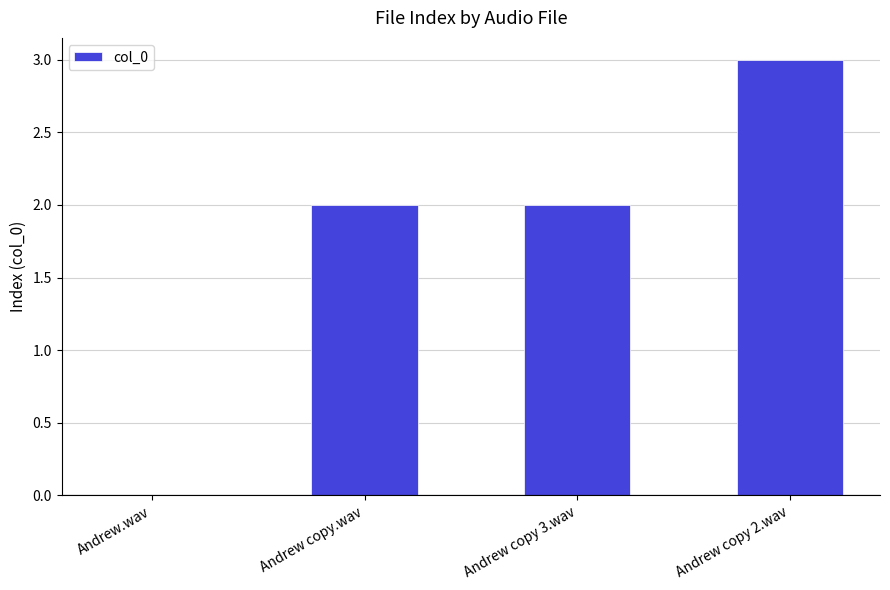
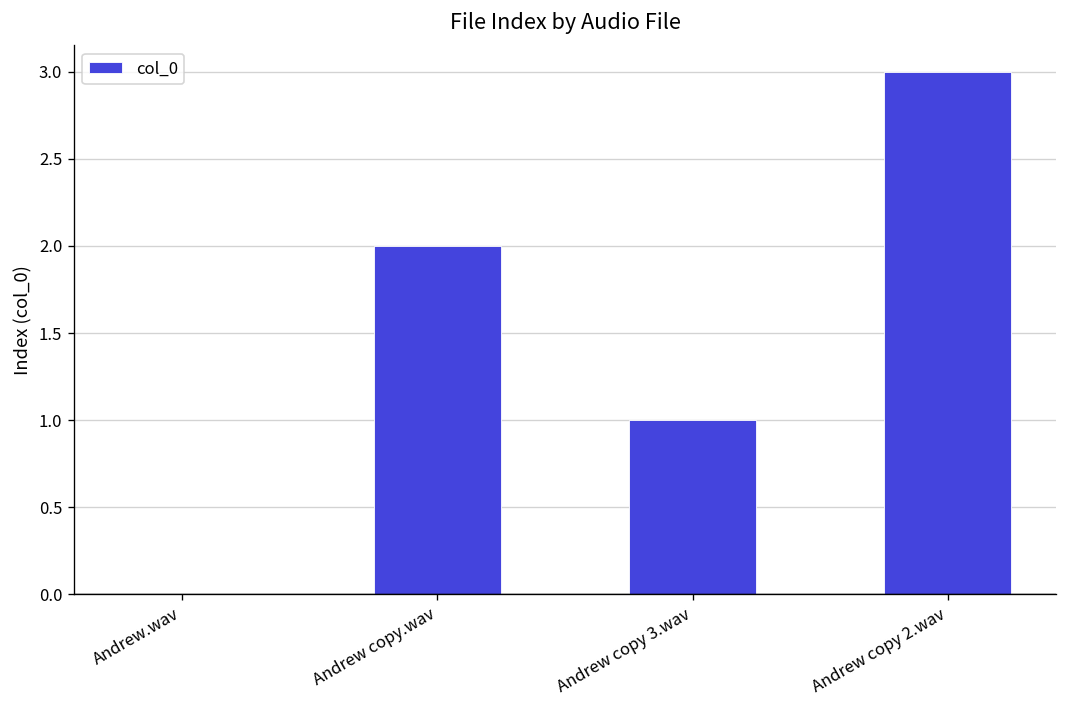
  {
    "Andrew.wav": 0,
    "Andrew copy.wav": 2,
-   "Andrew copy 3.wav": 2,
+   "Andrew copy 3.wav": 1,
    "Andrew copy 2.wav": 3
  }
